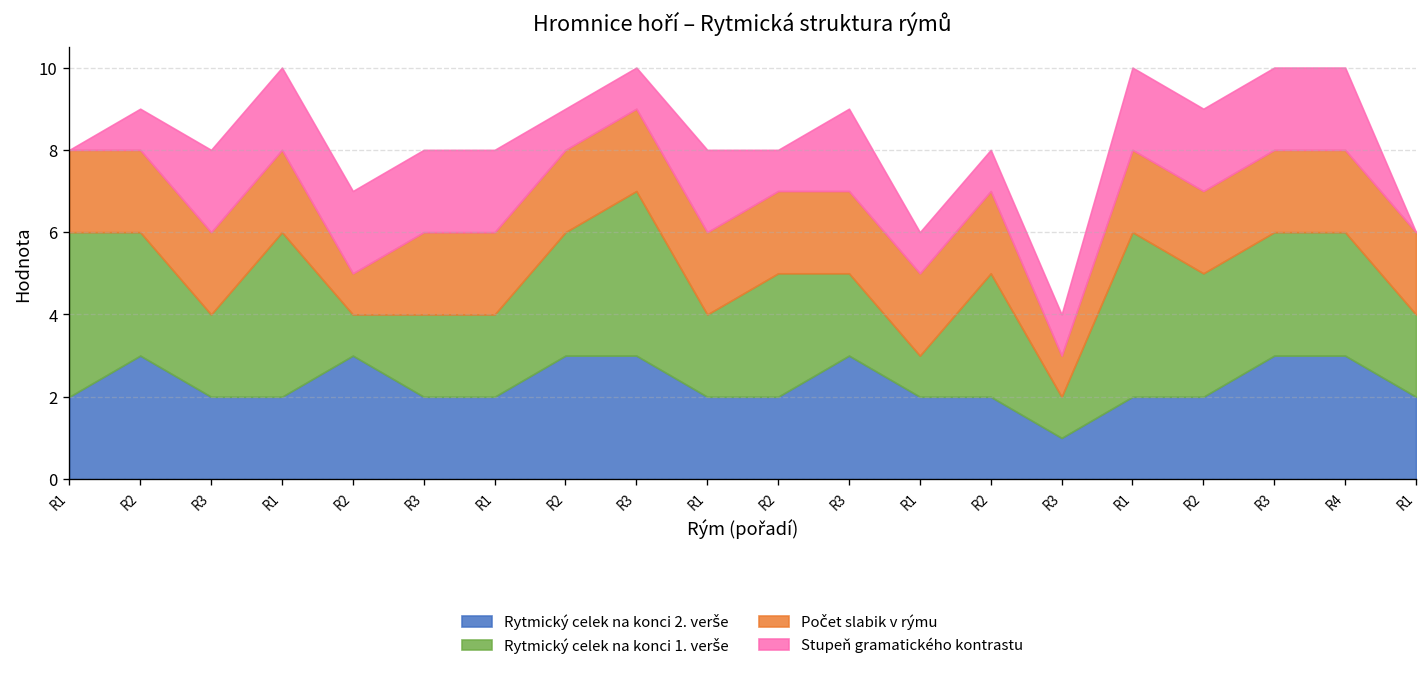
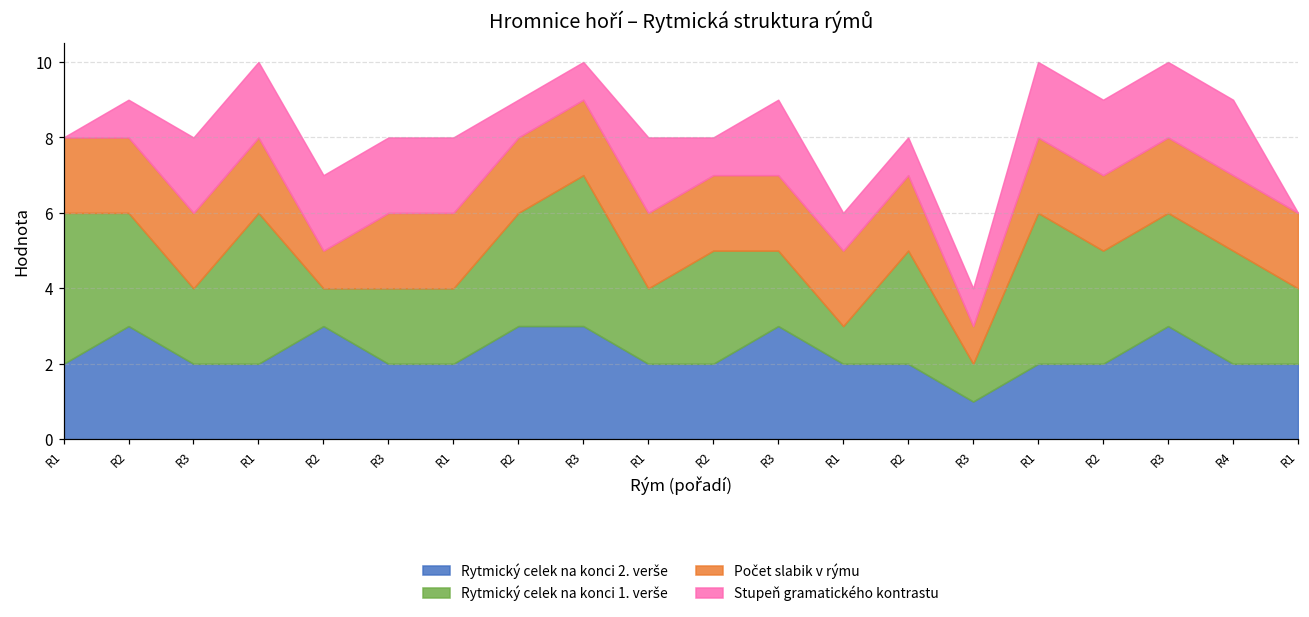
  {
    "Rytmický celek na konci 2. verše": {
-     "R4": 3
+     "R4": 2
    },
    "Rytmický celek na konci 1. verše": {
      "R4": 3
    },
    "Počet slabik v rýmu": {
      "R4": 2
    },
    "Stupeň gramatického kontrastu": {
      "R4": 2
    }
  }
